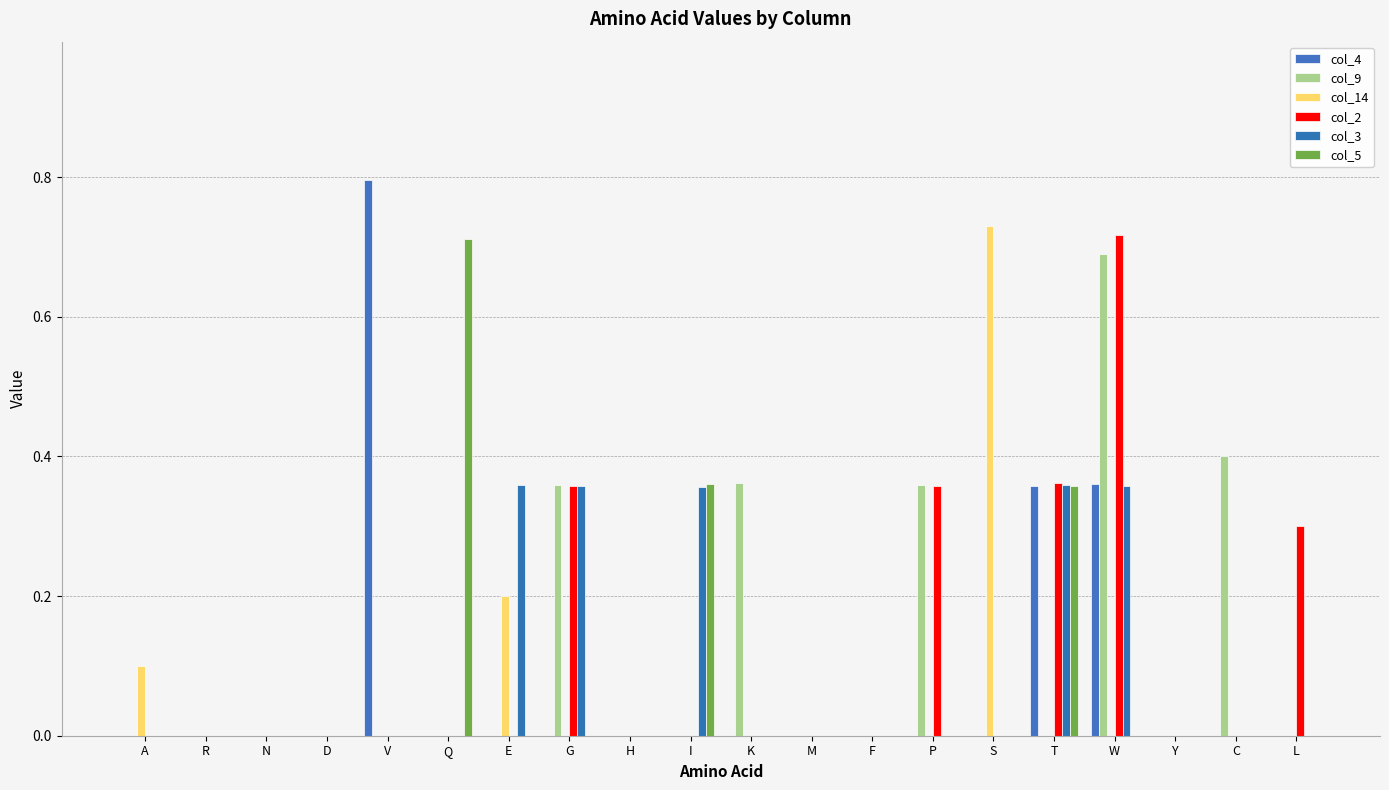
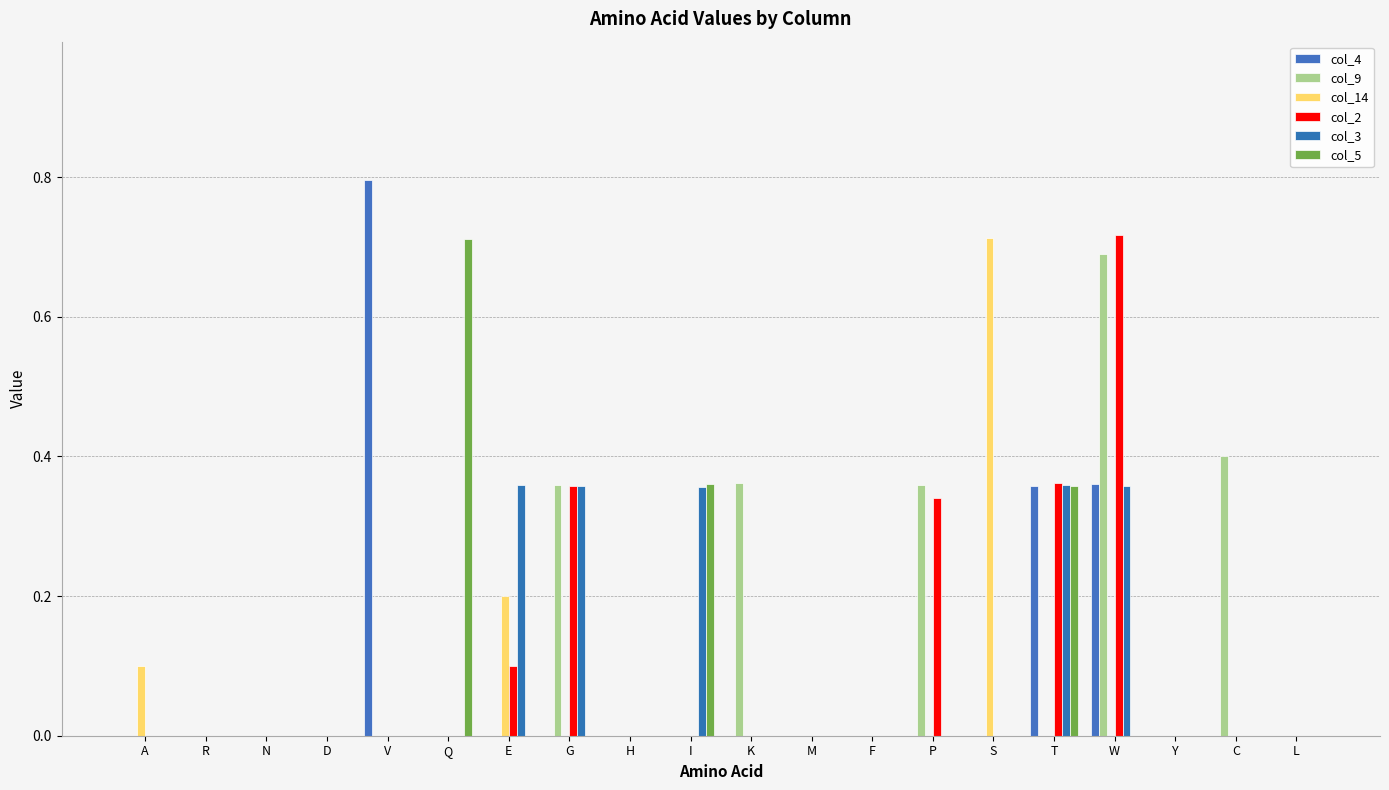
  {
    "col_9": {
      "A": 0.00,
      "R": 0.00,
      "N": 0.00,
      "D": 0.00,
      "V": 0.00,
      "Q": 0.00,
      "E": 0.00,
      "G": 0.36,
      "H": 0.00,
      "I": 0.00,
      "K": 0.36,
      "M": 0.00,
      "F": 0.00,
      "P": 0.36,
      "S": 0.00,
      "T": 0.00,
      "W": 0.69,
      "Y": 0.00,
      "C": 0.40,
      "L": 0.00
    },
    "col_14": {
      "A": 0.10,
      "R": 0.00,
      "N": 0.00,
      "D": 0.00,
      "V": 0.00,
      "Q": 0.00,
      "E": 0.20,
      "G": 0.00,
      "H": 0.00,
      "I": 0.00,
      "K": 0.00,
      "M": 0.00,
      "F": 0.00,
      "P": 0.00,
-     "S": 0.73,
+     "S": 0.71,
      "T": 0.00,
      "W": 0.00,
      "Y": 0.00,
      "C": 0.00,
      "L": 0.00
    },
    "col_2": {
      "A": 0.00,
      "R": 0.00,
      "N": 0.00,
      "D": 0.00,
      "V": 0.00,
      "Q": 0.00,
-     "E": 0.0,
+     "E": 0.1,
      "G": 0.36,
      "H": 0.00,
      "I": 0.00,
      "K": 0.00,
      "M": 0.00,
      "F": 0.00,
-     "P": 0.36,
+     "P": 0.34,
      "S": 0.00,
      "T": 0.36,
      "W": 0.72,
      "Y": 0.00,
      "C": 0.00,
-     "L": 0.3
+     "L": 0.0
    },
    "col_5": {
      "A": 0.00,
      "R": 0.00,
      "N": 0.00,
      "D": 0.00,
      "V": 0.00,
      "Q": 0.71,
      "E": 0.00,
      "G": 0.00,
      "H": 0.00,
      "I": 0.36,
      "K": 0.00,
      "M": 0.00,
      "F": 0.00,
      "P": 0.00,
      "S": 0.00,
      "T": 0.36,
      "W": 0.00,
      "Y": 0.00,
      "C": 0.00,
      "L": 0.00
    }
  }
